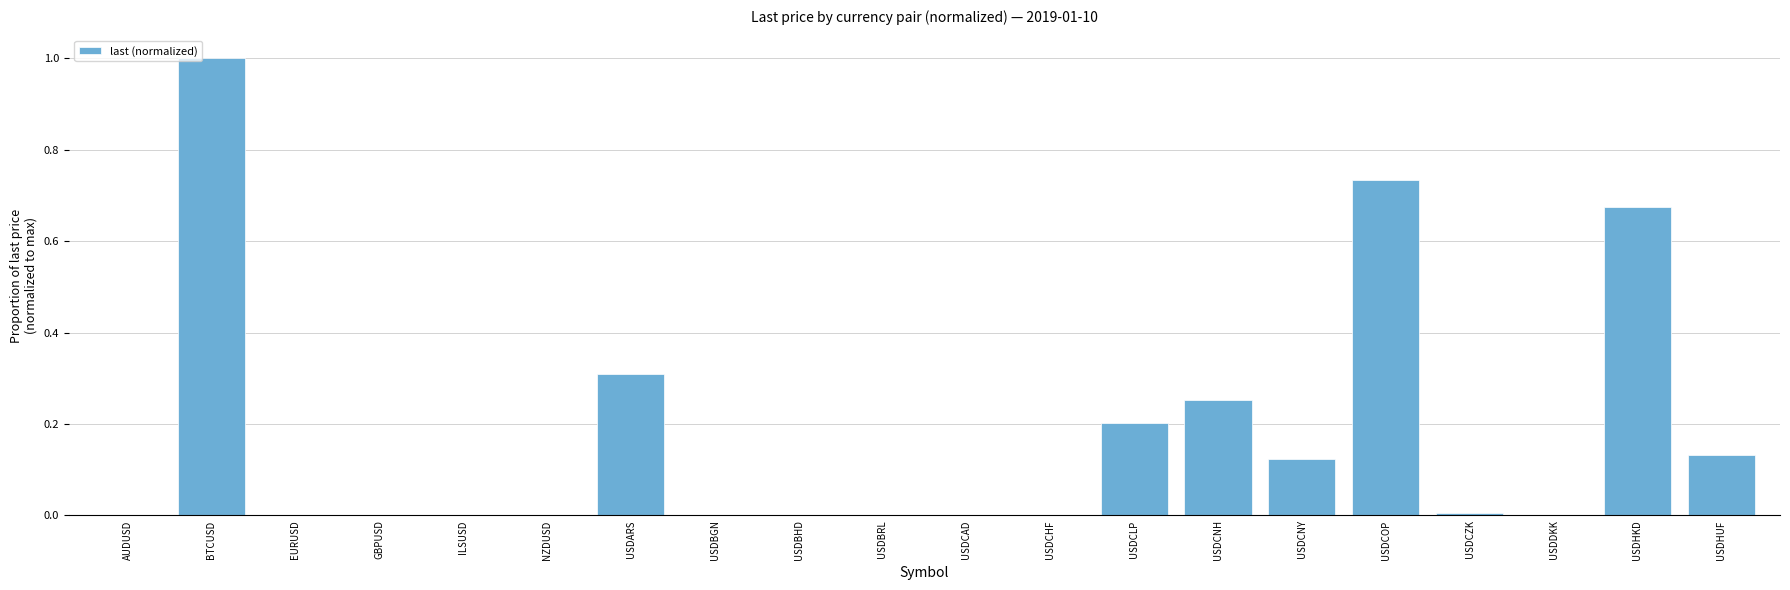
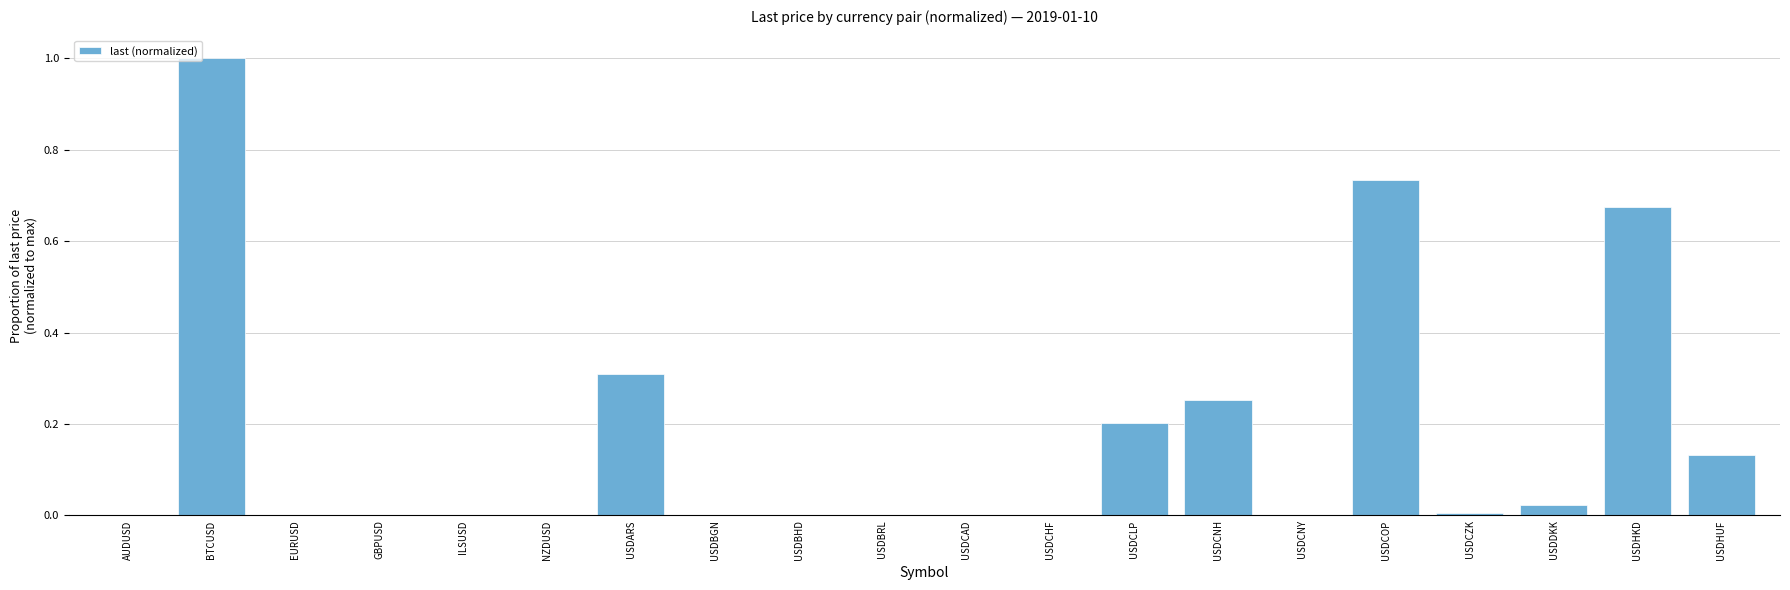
  {
    "BTCUSD": 1.00,
    "USDARS": 0.31,
    "USDCLP": 0.20,
    "USDCNH": 0.25,
-   "USDCNY": 0.12,
+   "USDCNY": 0.00,
    "USDCOP": 0.73,
    "USDCZK": 0.01,
-   "USDDKK": 0.00,
+   "USDDKK": 0.02,
    "USDHKD": 0.67,
    "USDHUF": 0.13
  }
